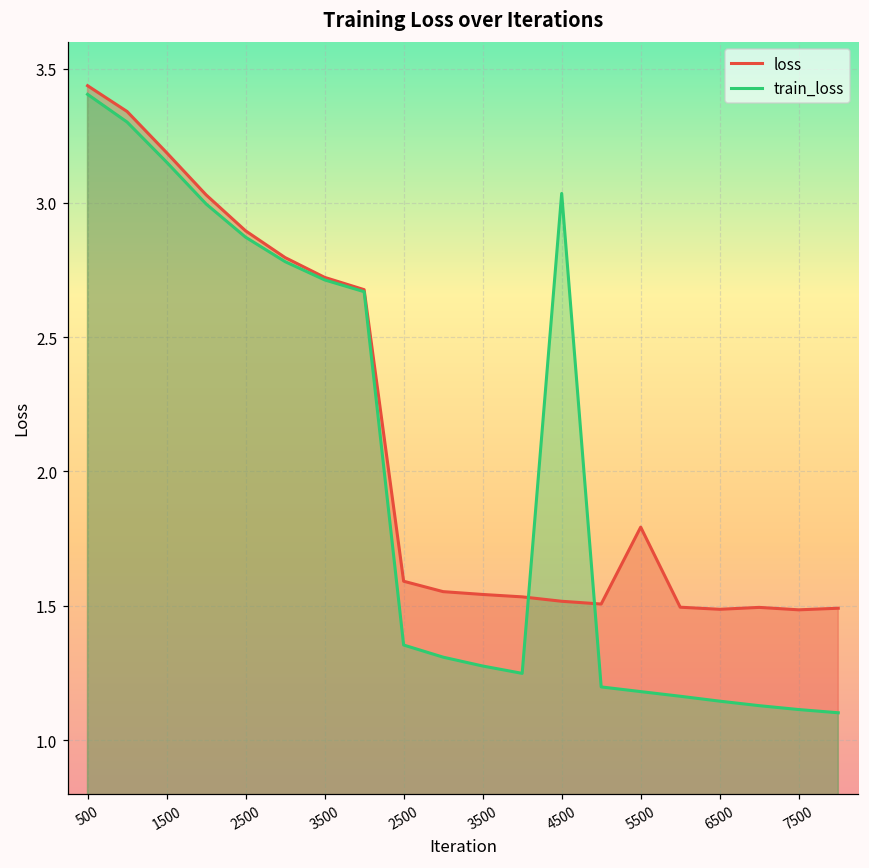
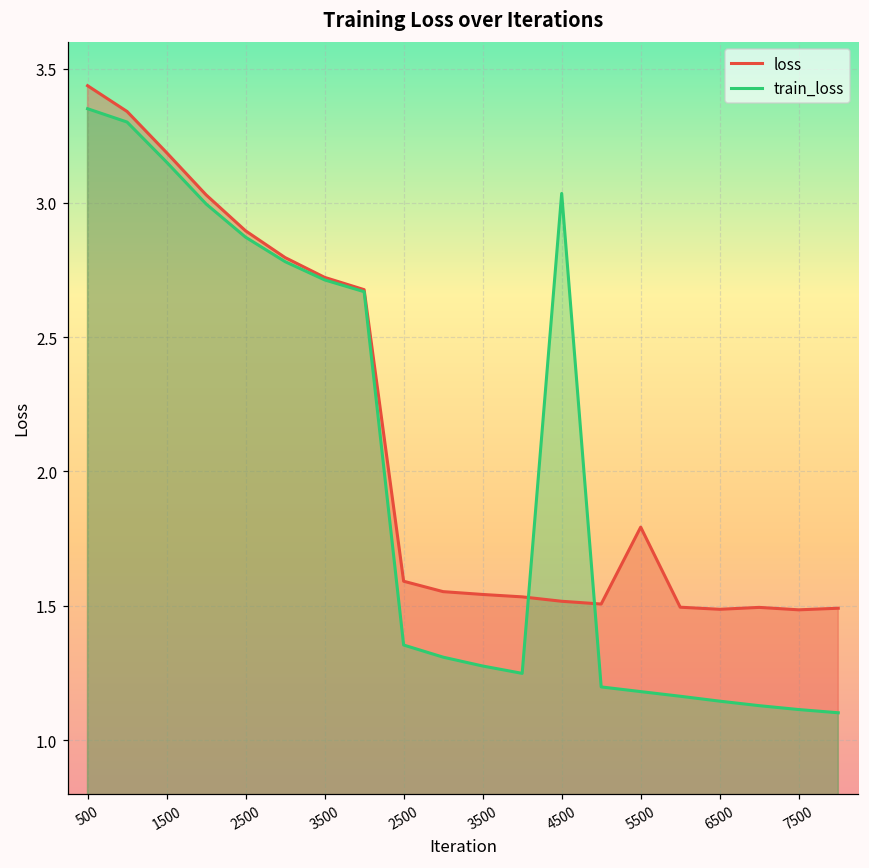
  {
    "loss": {
      "500": 3.44,
      "1500": 3.19,
      "4500": 1.52,
      "5500": 1.79,
      "6500": 1.49,
      "7500": 1.48
    },
    "train_loss": {
-     "500": 3.40,
+     "500": 3.35,
      "1500": 3.15,
      "4500": 3.04,
      "5500": 1.18,
      "6500": 1.14,
      "7500": 1.11
    }
  }
